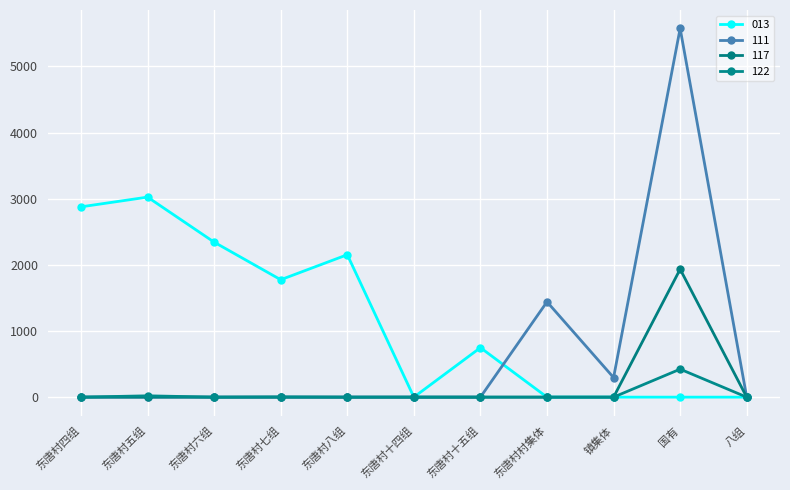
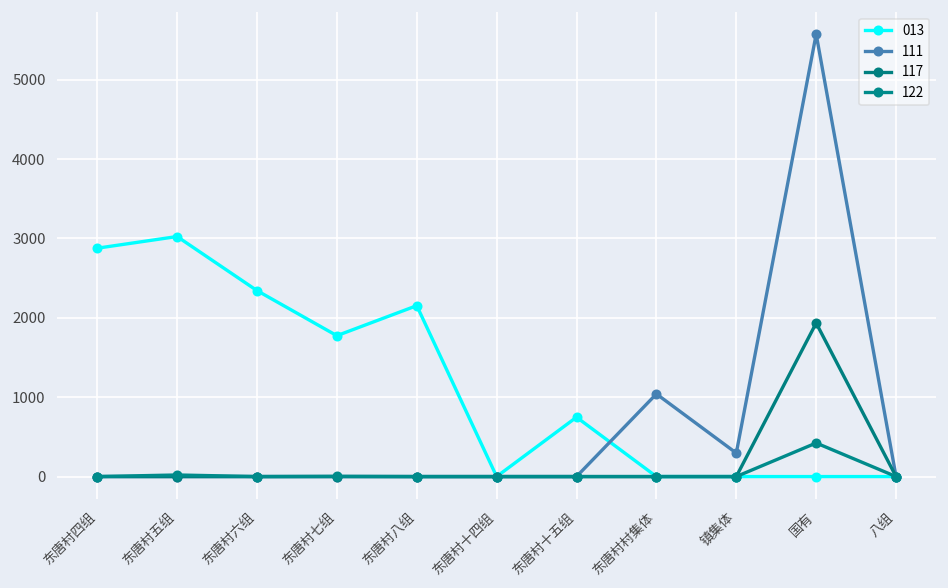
  {
    "013": {
      "东唐村四组": 2900,
      "东唐村五组": 3000,
      "东唐村六组": 2300,
      "东唐村七组": 1800,
      "东唐村八组": 2200,
      "东唐村十五组": 700,
      "国有": 0
    },
    "111": {
-     "东唐村村集体": 1400,
+     "东唐村村集体": 1000,
      "镇集体": 300,
      "国有": 5600
    }
  }
